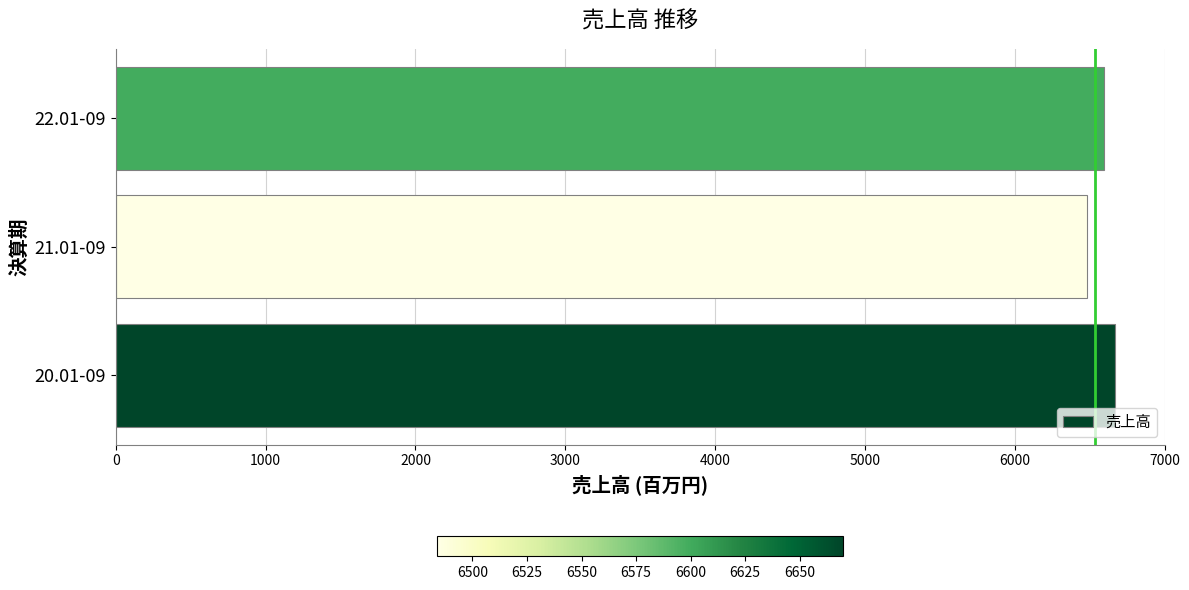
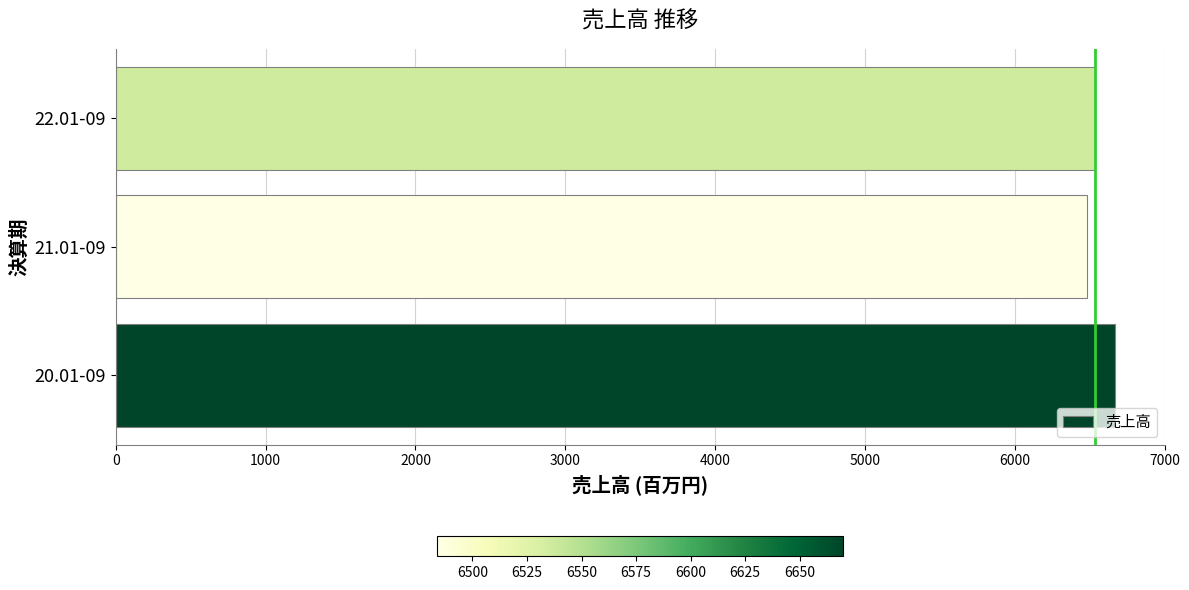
  {
-   "22.01-09": 6600,
+   "22.01-09": 6540,
    "21.01-09": 6480,
    "20.01-09": 6670
  }
